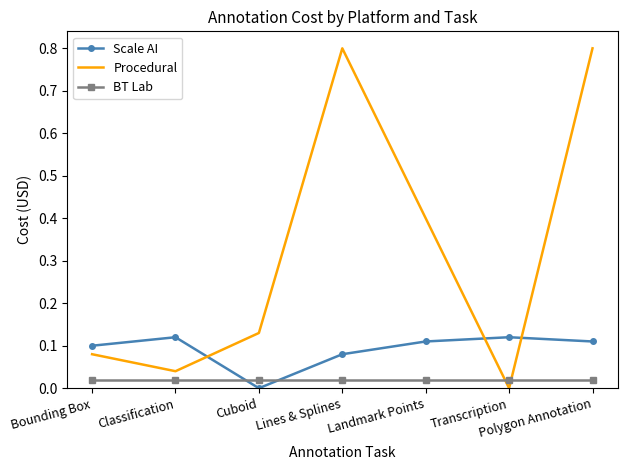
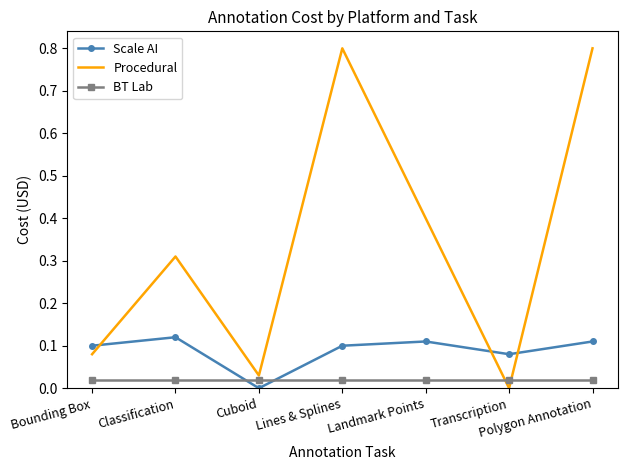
  {
    "Scale AI": {
      "Bounding Box": 0.10,
      "Classification": 0.12,
      "Cuboid": 0.00,
-     "Lines & Splines": 0.08,
+     "Lines & Splines": 0.10,
      "Landmark Points": 0.11,
-     "Transcription": 0.12,
+     "Transcription": 0.08,
      "Polygon Annotation": 0.11
    },
    "Procedural": {
      "Bounding Box": 0.08,
-     "Classification": 0.04,
-     "Cuboid": 0.13,
+     "Classification": 0.31,
+     "Cuboid": 0.03,
      "Lines & Splines": 0.80,
      "Landmark Points": 0.40,
      "Transcription": 0.00,
      "Polygon Annotation": 0.80
    },
    "BT Lab": {
      "Bounding Box": 0.02,
      "Classification": 0.02,
      "Cuboid": 0.02,
      "Lines & Splines": 0.02,
      "Landmark Points": 0.02,
      "Transcription": 0.02,
      "Polygon Annotation": 0.02
    }
  }
